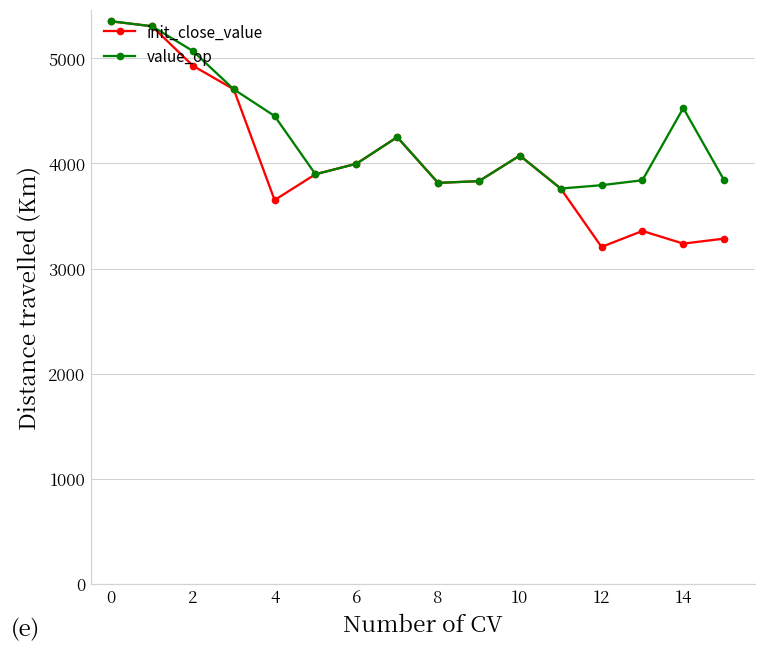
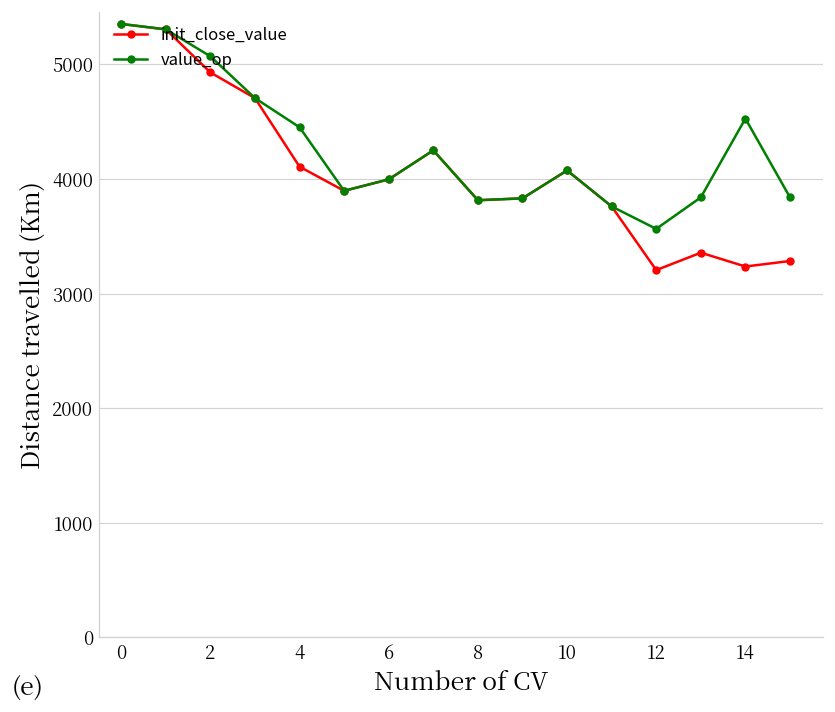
  {
    "init_close_value": {
      "2": 4900,
-     "4": 3700,
+     "4": 4100,
      "12": 3200,
      "14": 3200
    },
    "value_op": {
      "2": 5100,
      "4": 4500,
-     "12": 3800,
+     "12": 3600,
      "14": 4500
    }
  }
